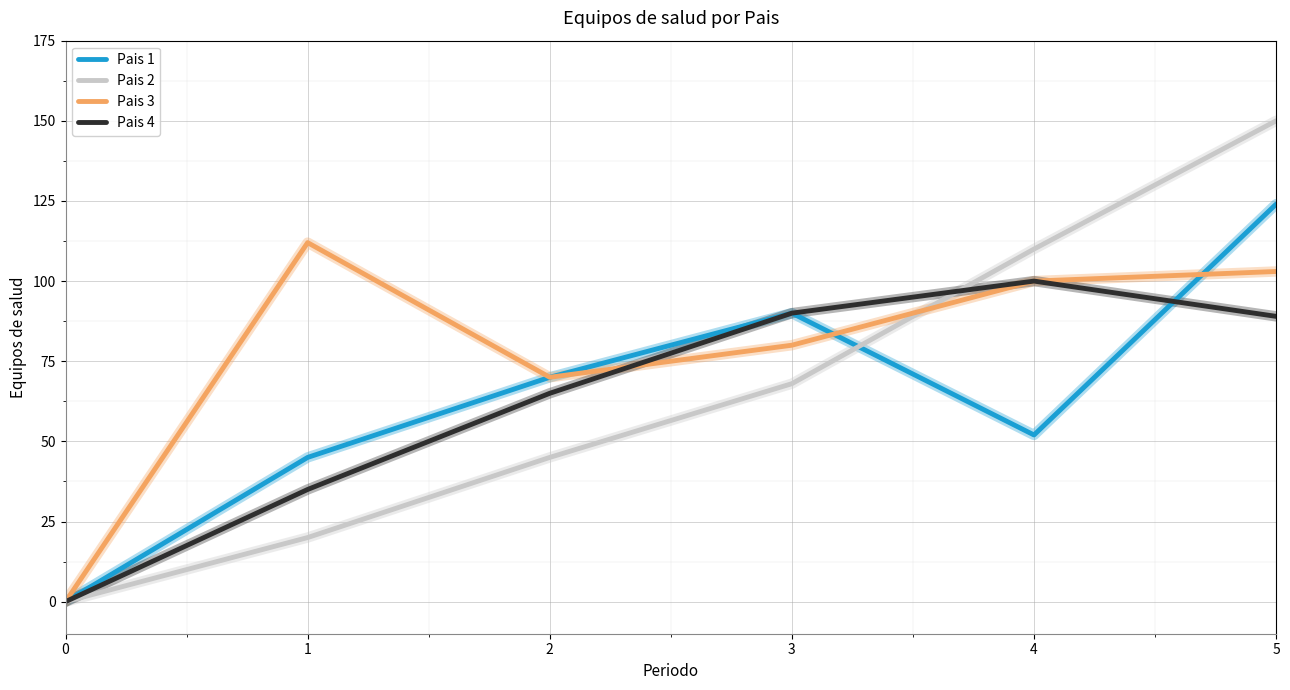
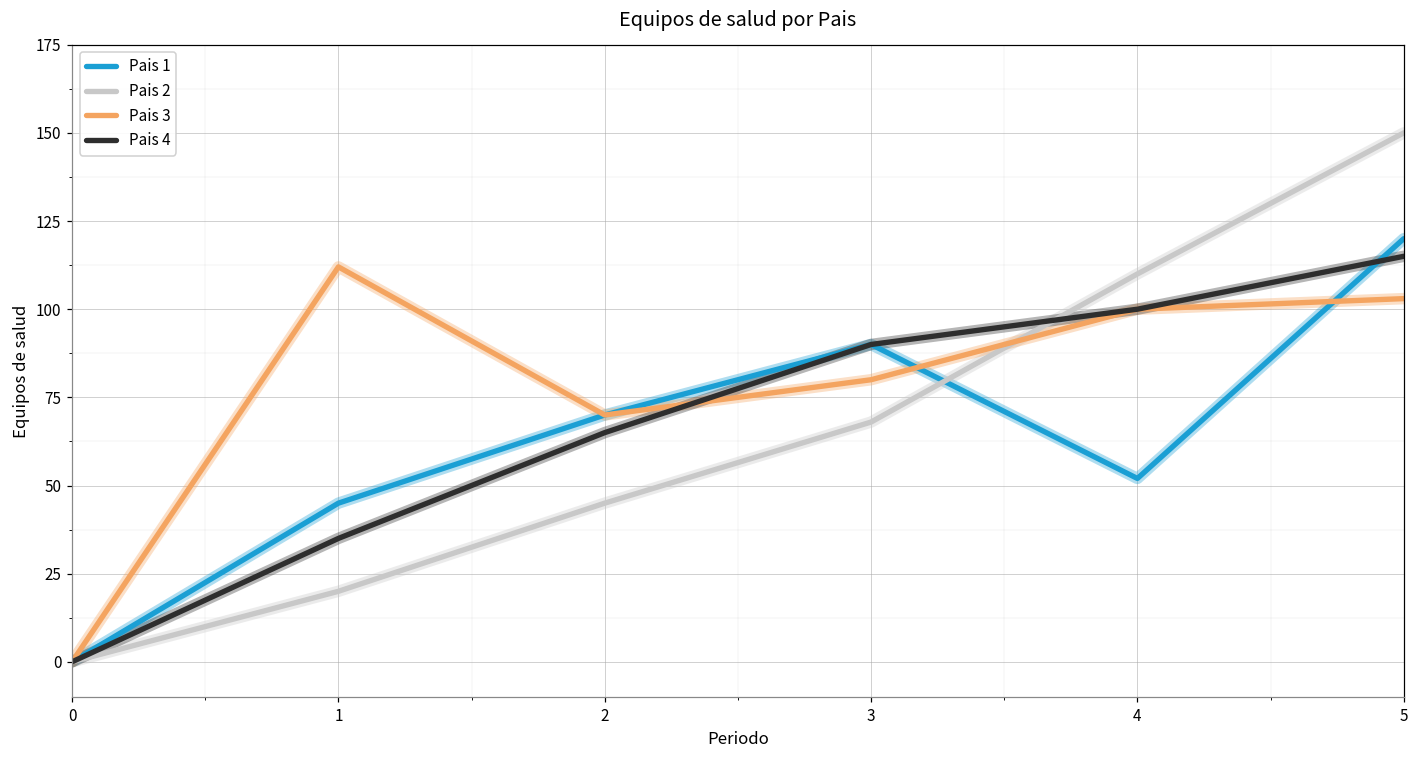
  {
    "Pais 1": {
      "1": 45,
      "4": 52,
-     "5": 124
+     "5": 120
    },
    "Pais 2": {
      "1": 20,
      "2": 45,
      "3": 68,
      "4": 110,
      "5": 150
    },
    "Pais 3": {
      "1": 112,
      "3": 80,
      "5": 103
    },
    "Pais 4": {
      "1": 35,
      "2": 65,
-     "5": 89
+     "5": 115
    }
  }
